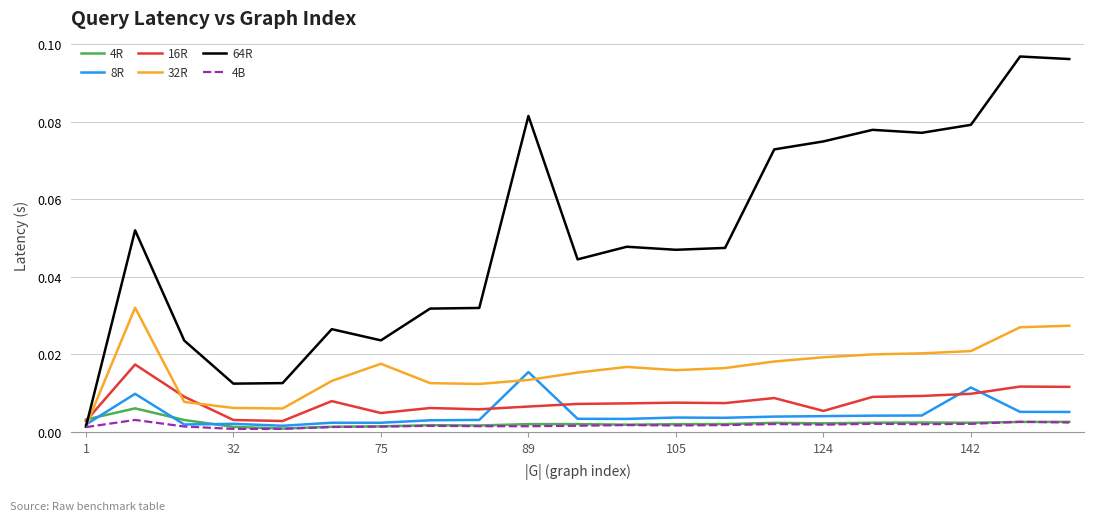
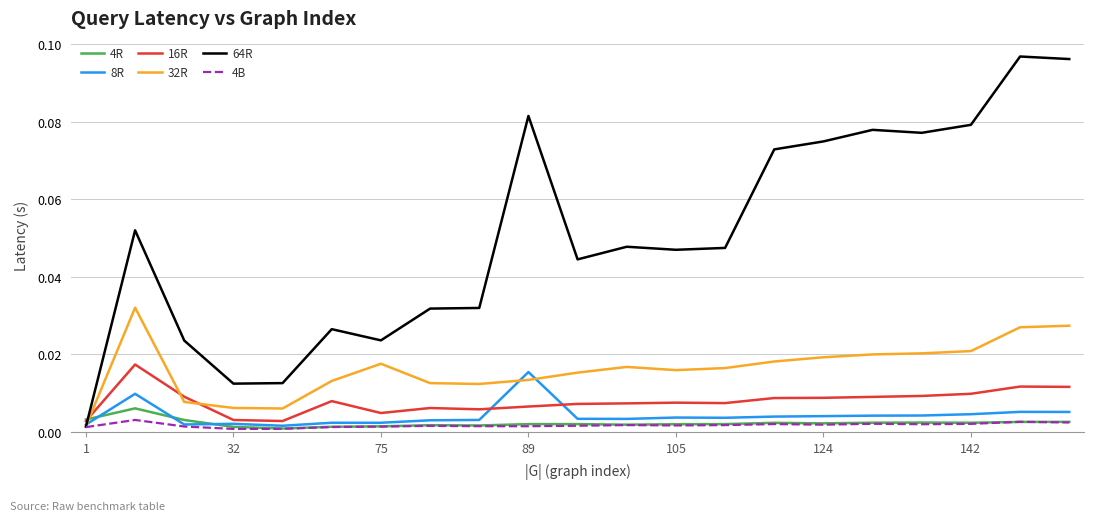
  {
    "8R": {
      "32": 0.002,
      "75": 0.002,
      "89": 0.015,
      "105": 0.004,
      "124": 0.004,
-     "142": 0.011
+     "142": 0.005
    },
    "16R": {
      "32": 0.003,
      "75": 0.005,
      "89": 0.007,
      "105": 0.008,
-     "124": 0.005,
+     "124": 0.009,
      "142": 0.010
    },
    "32R": {
      "32": 0.006,
      "75": 0.018,
      "89": 0.013,
      "105": 0.016,
      "124": 0.019,
      "142": 0.021
    },
    "64R": {
      "32": 0.012,
      "75": 0.024,
      "89": 0.082,
      "105": 0.047,
      "124": 0.075,
      "142": 0.079
    }
  }
